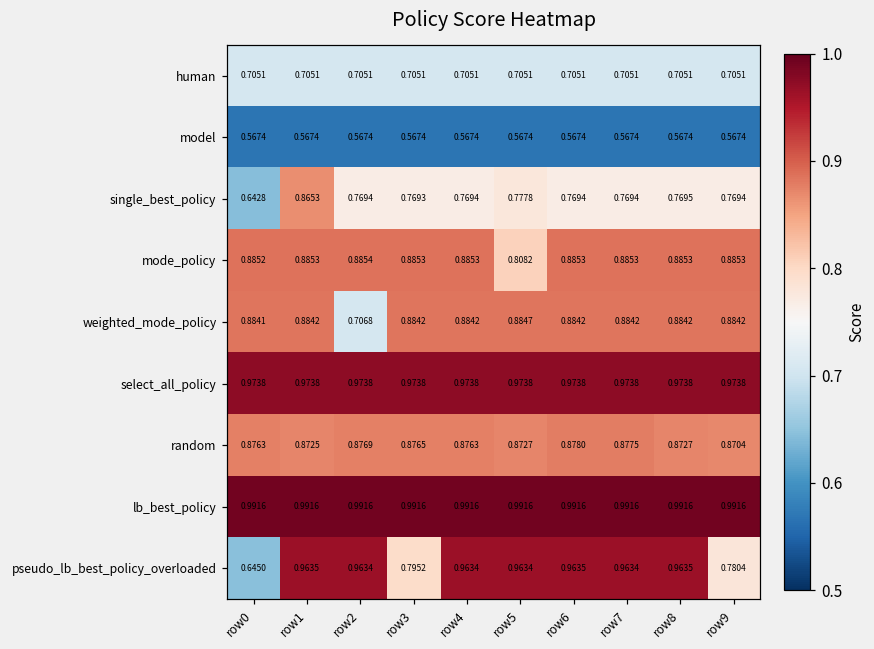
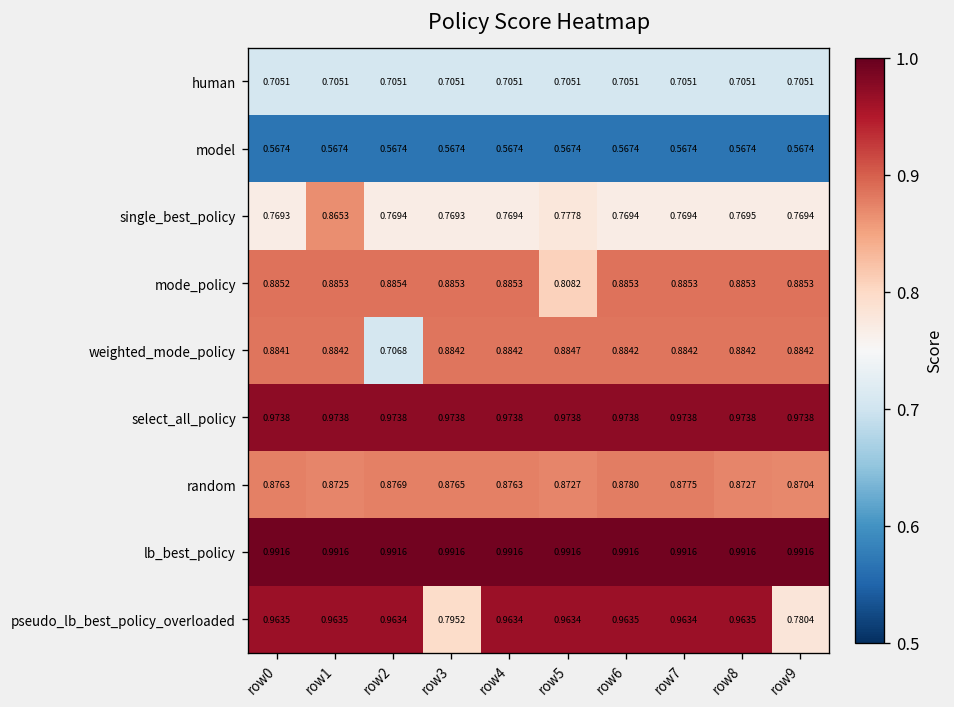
  {
    "human": {
      "row0": 0.7051,
      "row1": 0.7051,
      "row2": 0.7051,
      "row3": 0.7051,
      "row4": 0.7051,
      "row5": 0.7051,
      "row6": 0.7051,
      "row7": 0.7051,
      "row8": 0.7051,
      "row9": 0.7051
    },
    "model": {
      "row0": 0.5674,
      "row1": 0.5674,
      "row2": 0.5674,
      "row3": 0.5674,
      "row4": 0.5674,
      "row5": 0.5674,
      "row6": 0.5674,
      "row7": 0.5674,
      "row8": 0.5674,
      "row9": 0.5674
    },
    "single_best_policy": {
-     "row0": 0.6428,
+     "row0": 0.7693,
      "row1": 0.8653,
      "row2": 0.7694,
      "row3": 0.7693,
      "row4": 0.7694,
      "row5": 0.7778,
      "row6": 0.7694,
      "row7": 0.7694,
      "row8": 0.7695,
      "row9": 0.7694
    },
    "mode_policy": {
      "row0": 0.8852,
      "row1": 0.8853,
      "row2": 0.8854,
      "row3": 0.8853,
      "row4": 0.8853,
      "row5": 0.8082,
      "row6": 0.8853,
      "row7": 0.8853,
      "row8": 0.8853,
      "row9": 0.8853
    },
    "weighted_mode_policy": {
      "row0": 0.8841,
      "row1": 0.8842,
      "row2": 0.7068,
      "row3": 0.8842,
      "row4": 0.8842,
      "row5": 0.8847,
      "row6": 0.8842,
      "row7": 0.8842,
      "row8": 0.8842,
      "row9": 0.8842
    },
    "select_all_policy": {
      "row0": 0.9738,
      "row1": 0.9738,
      "row2": 0.9738,
      "row3": 0.9738,
      "row4": 0.9738,
      "row5": 0.9738,
      "row6": 0.9738,
      "row7": 0.9738,
      "row8": 0.9738,
      "row9": 0.9738
    },
    "random": {
      "row0": 0.8763,
      "row1": 0.8725,
      "row2": 0.8769,
      "row3": 0.8765,
      "row4": 0.8763,
      "row5": 0.8727,
      "row6": 0.8780,
      "row7": 0.8775,
      "row8": 0.8727,
      "row9": 0.8704
    },
    "lb_best_policy": {
      "row0": 0.9916,
      "row1": 0.9916,
      "row2": 0.9916,
      "row3": 0.9916,
      "row4": 0.9916,
      "row5": 0.9916,
      "row6": 0.9916,
      "row7": 0.9916,
      "row8": 0.9916,
      "row9": 0.9916
    },
    "pseudo_lb_best_policy_overloaded": {
-     "row0": 0.6450,
+     "row0": 0.9635,
      "row1": 0.9635,
      "row2": 0.9634,
      "row3": 0.7952,
      "row4": 0.9634,
      "row5": 0.9634,
      "row6": 0.9635,
      "row7": 0.9634,
      "row8": 0.9635,
      "row9": 0.7804
    }
  }
